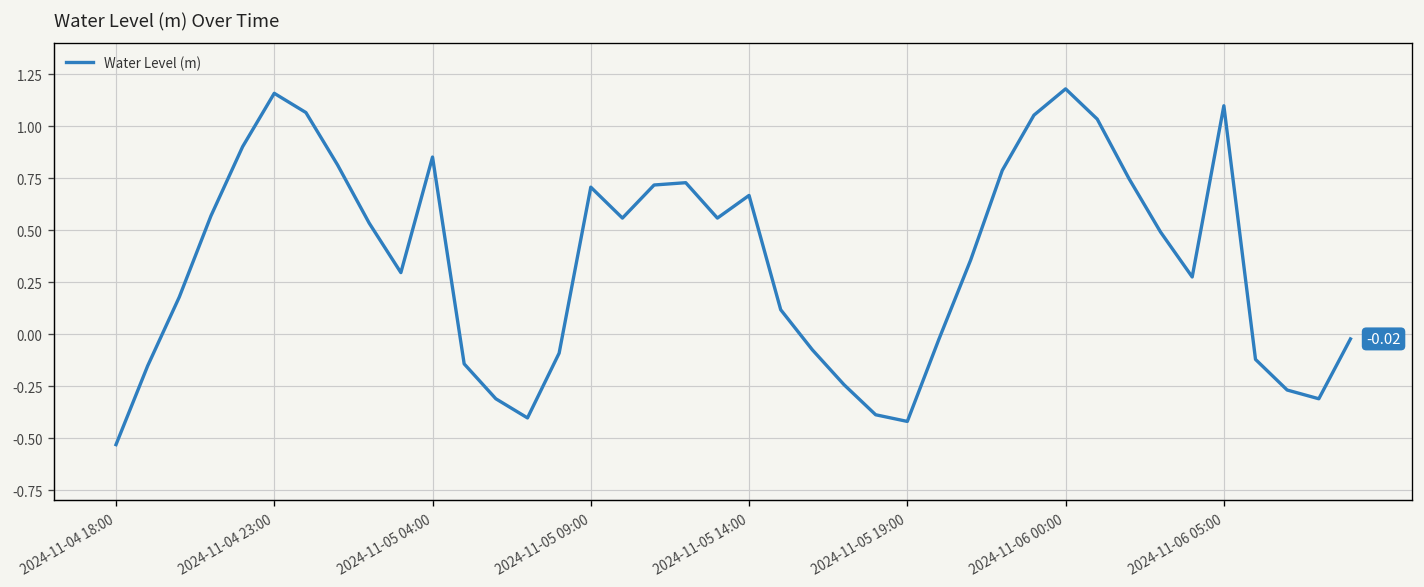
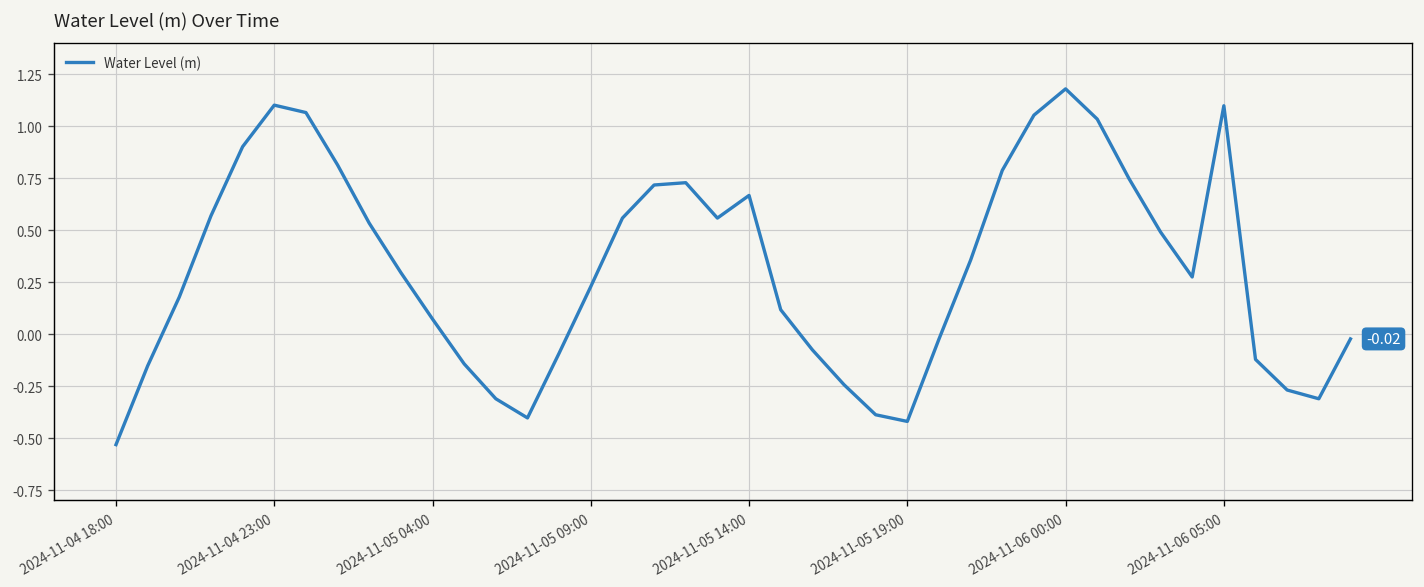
  {
    "2024-11-04 18:00": -0.53,
-   "2024-11-04 23:00": 1.16,
-   "2024-11-05 04:00": 0.85,
-   "2024-11-05 09:00": 0.71,
+   "2024-11-04 23:00": 1.10,
+   "2024-11-05 04:00": 0.07,
+   "2024-11-05 09:00": 0.23,
    "2024-11-05 14:00": 0.67,
    "2024-11-05 19:00": -0.42,
    "2024-11-06 00:00": 1.18,
    "2024-11-06 05:00": 1.10
  }
